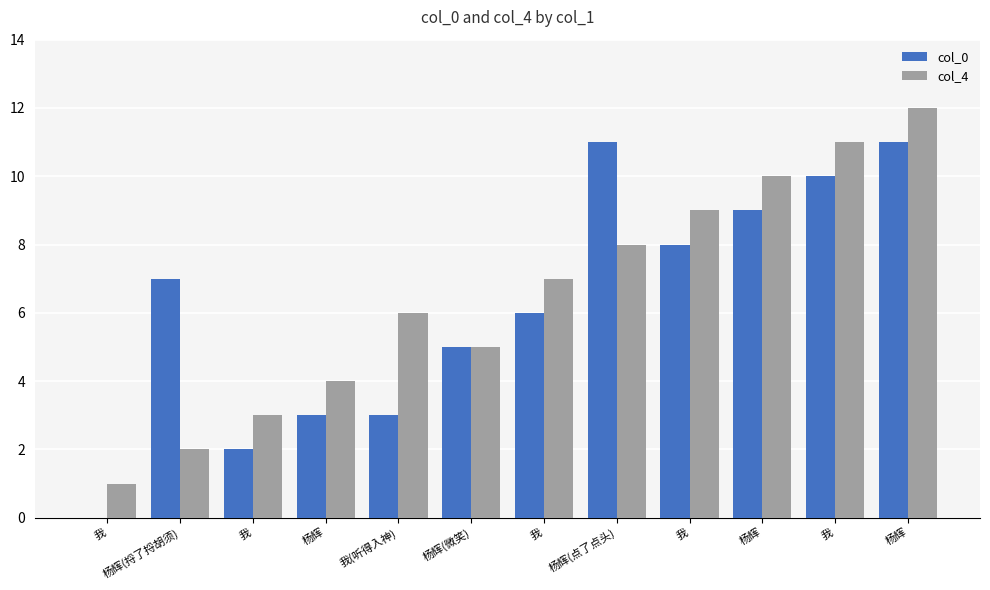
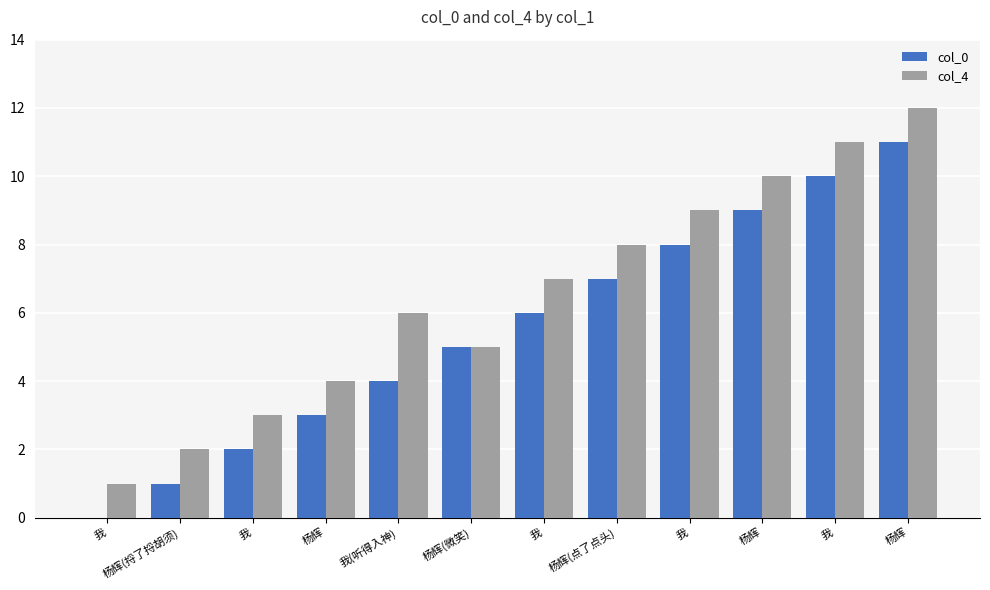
  {
    "col_0": {
-     "杨辉(捋了捋胡须)": 7,
-     "我(听得入神)": 3,
+     "杨辉(捋了捋胡须)": 1,
+     "我(听得入神)": 4,
      "杨辉(微笑)": 5,
-     "杨辉(点了点头)": 11
+     "杨辉(点了点头)": 7
    },
    "col_4": {
      "杨辉(捋了捋胡须)": 2,
      "我(听得入神)": 6,
      "杨辉(微笑)": 5,
      "杨辉(点了点头)": 8
    }
  }
